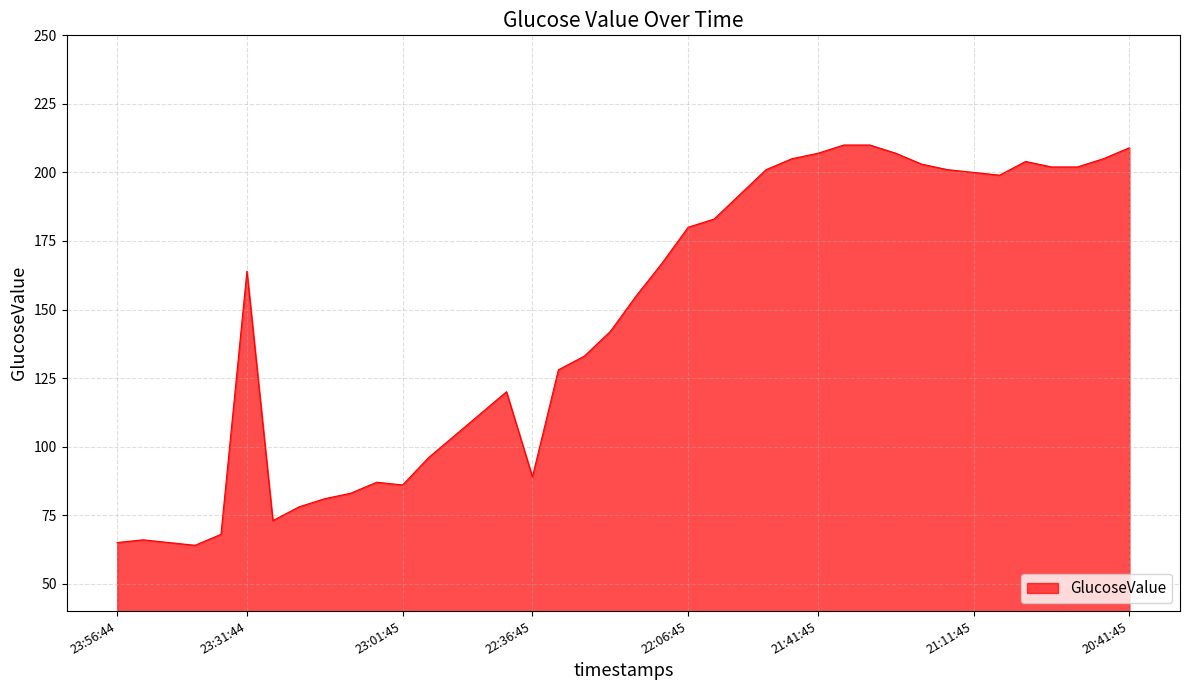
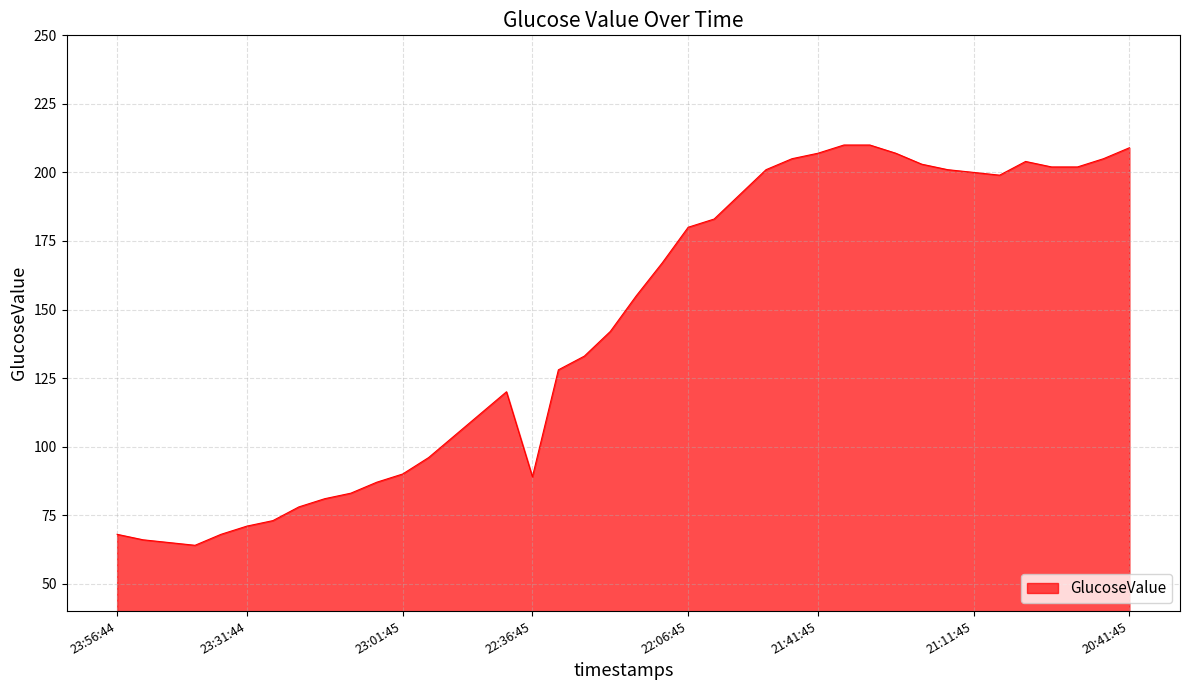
  {
-   "23:56:44": 65,
-   "23:31:44": 164,
-   "23:01:45": 86,
+   "23:56:44": 68,
+   "23:31:44": 71,
+   "23:01:45": 90,
    "22:36:45": 89,
    "22:06:45": 180,
    "21:41:45": 207,
    "21:11:45": 200,
    "20:41:45": 209
  }
